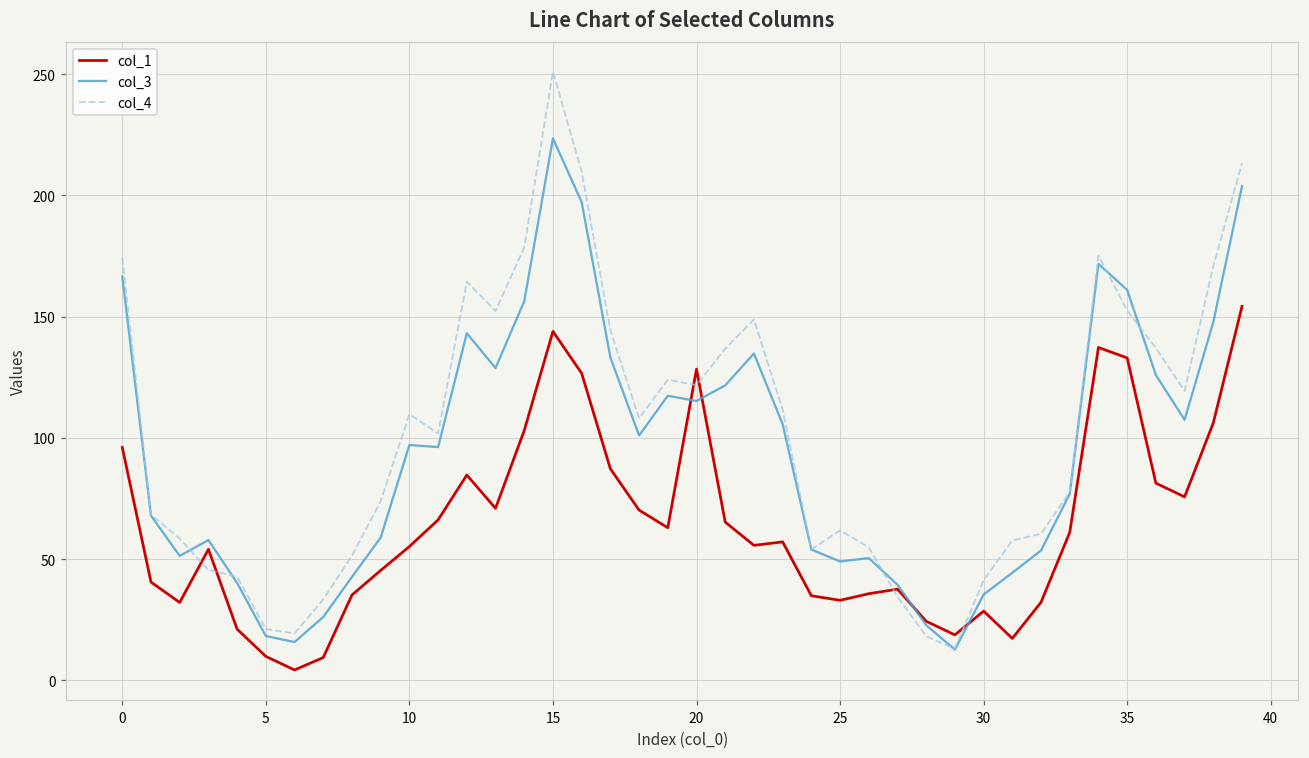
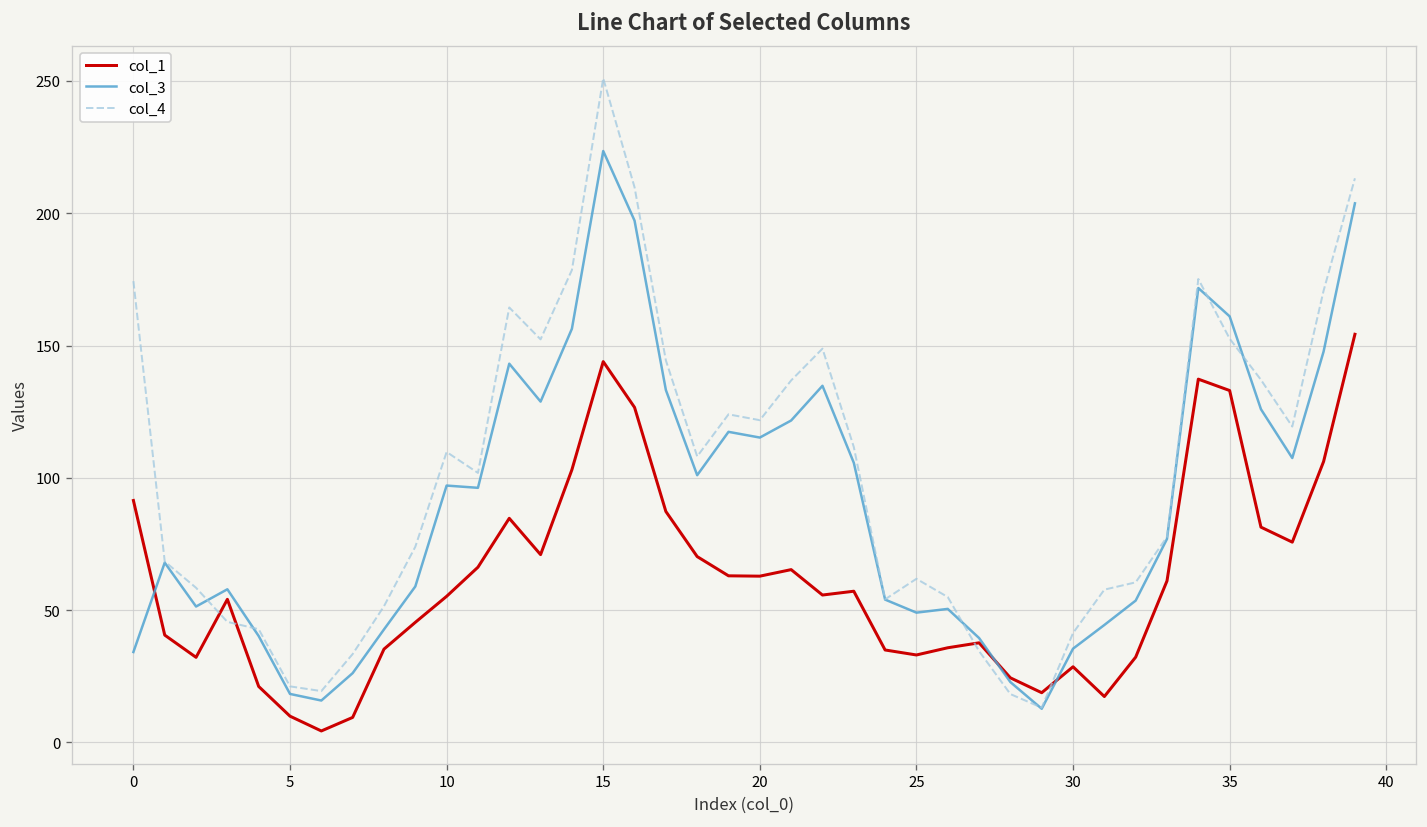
  {
    "col_1": {
-     "0": 96,
+     "0": 91,
      "5": 10,
      "10": 55,
      "15": 144,
-     "20": 128,
+     "20": 63,
      "25": 33,
      "30": 29,
      "35": 133
    },
    "col_3": {
-     "0": 167,
+     "0": 34,
      "5": 18,
      "10": 97,
      "15": 224,
      "20": 115,
      "25": 49,
      "30": 35,
      "35": 161
    },
    "col_4": {
      "0": 174,
      "5": 21,
      "10": 110,
      "15": 251,
      "20": 122,
      "25": 62,
      "30": 41,
      "35": 153
    }
  }
